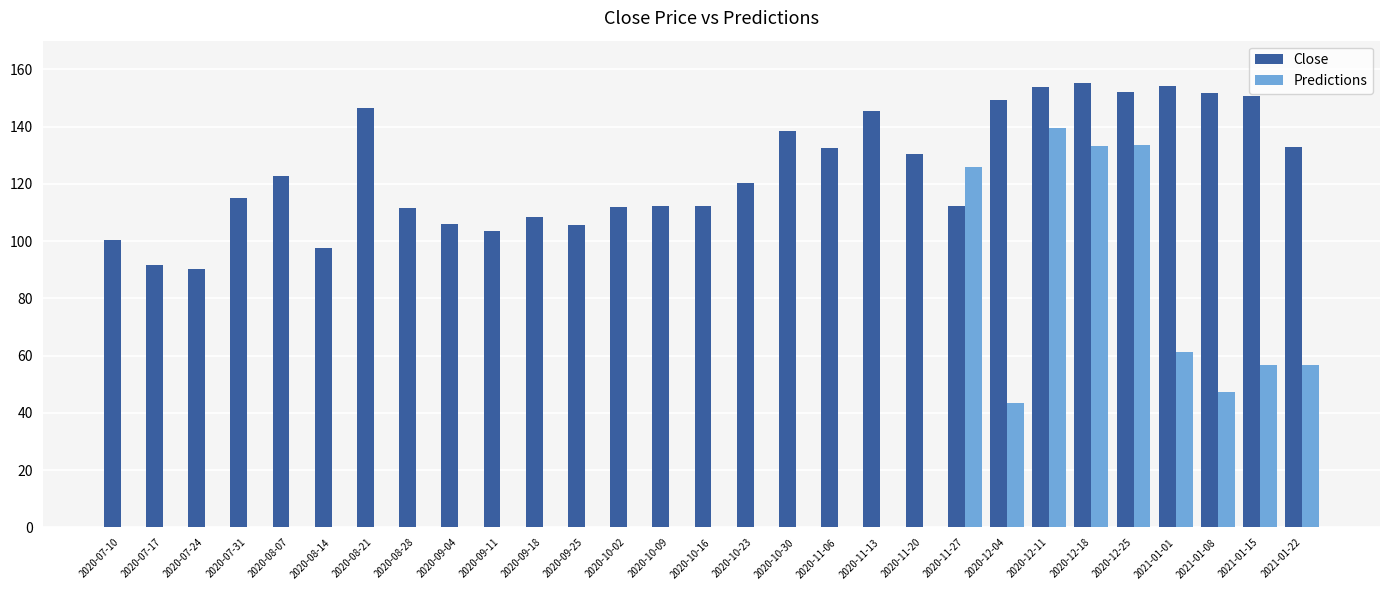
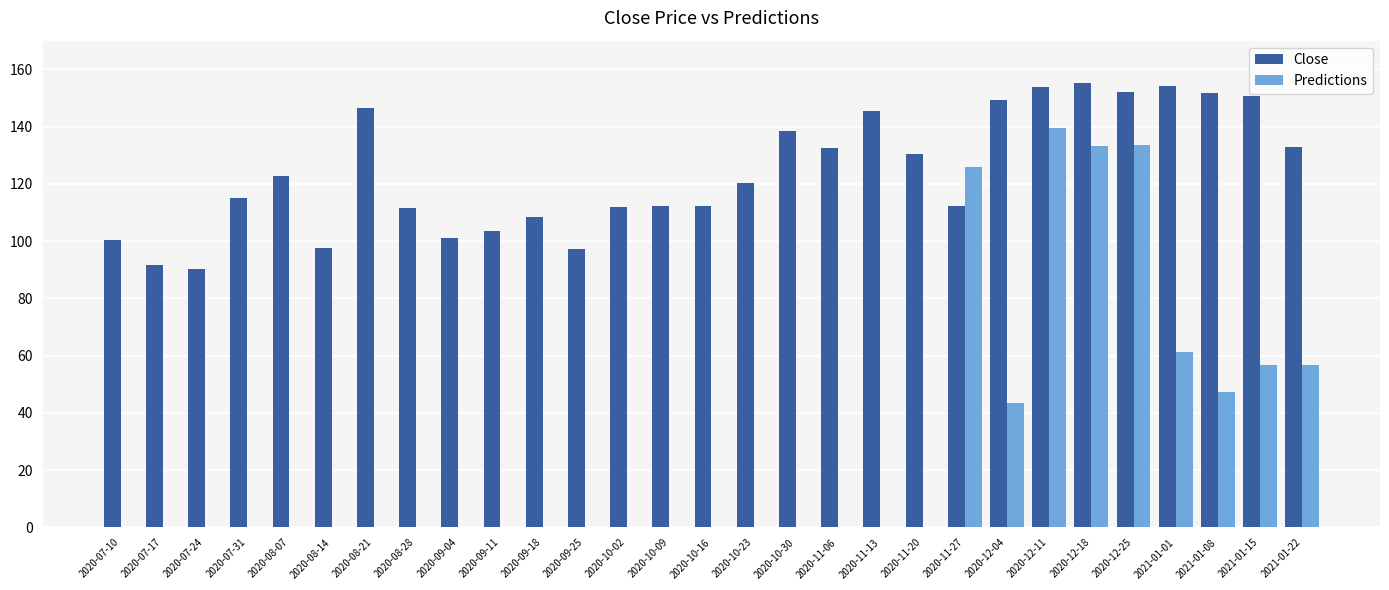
  {
    "Close": {
      "2020-07-10": 100,
      "2020-07-17": 92,
      "2020-07-24": 90,
      "2020-07-31": 115,
      "2020-08-07": 123,
      "2020-08-14": 98,
      "2020-08-21": 147,
      "2020-08-28": 112,
-     "2020-09-04": 106,
+     "2020-09-04": 101,
      "2020-09-11": 104,
      "2020-09-18": 108,
-     "2020-09-25": 106,
+     "2020-09-25": 97,
      "2020-10-02": 112,
      "2020-10-09": 112,
      "2020-10-16": 112,
      "2020-10-23": 120,
      "2020-10-30": 139,
      "2020-11-06": 133,
      "2020-11-13": 145,
      "2020-11-20": 131,
      "2020-11-27": 112,
      "2020-12-04": 149,
      "2020-12-11": 154,
      "2020-12-18": 155,
      "2020-12-25": 152,
      "2021-01-01": 154,
      "2021-01-08": 152,
      "2021-01-15": 151,
      "2021-01-22": 133
    },
    "Predictions": {
      "2020-07-10": 0,
      "2020-07-17": 0,
      "2020-07-24": 0,
      "2020-07-31": 0,
      "2020-08-07": 0,
      "2020-08-14": 0,
      "2020-08-21": 0,
      "2020-08-28": 0,
      "2020-09-04": 0,
      "2020-09-11": 0,
      "2020-09-18": 0,
      "2020-09-25": 0,
      "2020-10-02": 0,
      "2020-10-09": 0,
      "2020-10-16": 0,
      "2020-10-23": 0,
      "2020-10-30": 0,
      "2020-11-06": 0,
      "2020-11-13": 0,
      "2020-11-20": 0,
      "2020-11-27": 126,
      "2020-12-04": 43,
      "2020-12-11": 140,
      "2020-12-18": 133,
      "2020-12-25": 133,
      "2021-01-01": 61,
      "2021-01-08": 47,
      "2021-01-15": 57,
      "2021-01-22": 57
    }
  }
